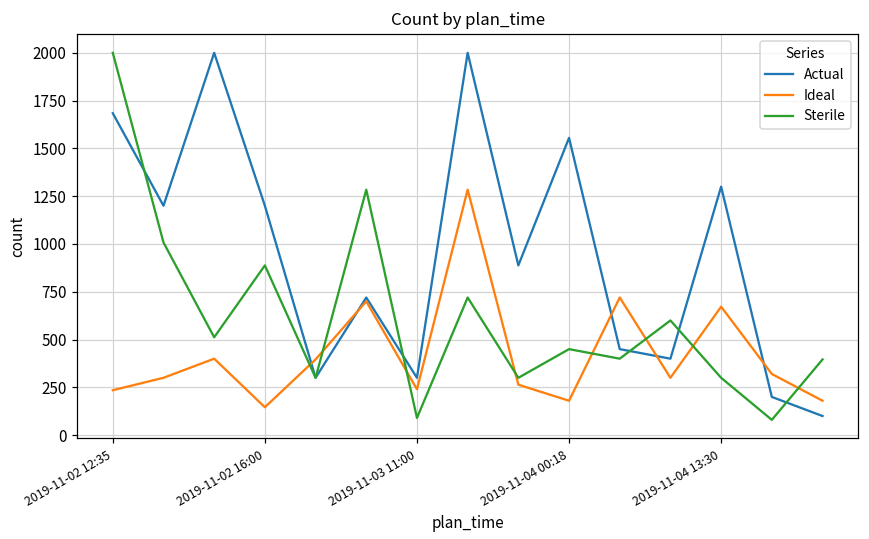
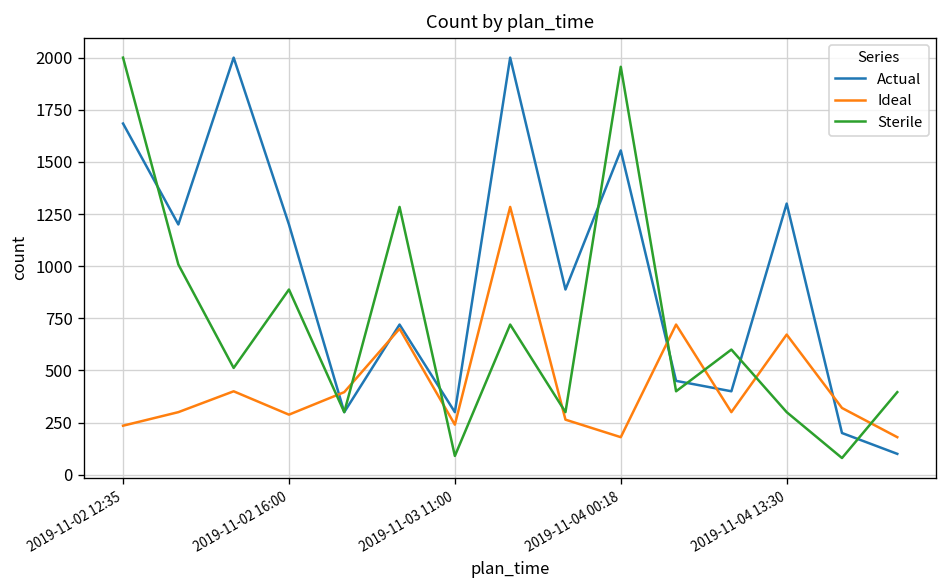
  {
    "Actual": {
      "2019-11-02 12:35": 1680,
      "2019-11-02 16:00": 1200,
      "2019-11-03 11:00": 300,
      "2019-11-04 00:18": 1560,
      "2019-11-04 13:30": 1300
    },
    "Ideal": {
      "2019-11-02 12:35": 240,
-     "2019-11-02 16:00": 150,
+     "2019-11-02 16:00": 290,
      "2019-11-03 11:00": 240,
      "2019-11-04 00:18": 180,
      "2019-11-04 13:30": 670
    },
    "Sterile": {
      "2019-11-02 12:35": 2000,
      "2019-11-02 16:00": 890,
      "2019-11-03 11:00": 90,
-     "2019-11-04 00:18": 450,
+     "2019-11-04 00:18": 1960,
      "2019-11-04 13:30": 300
    }
  }
